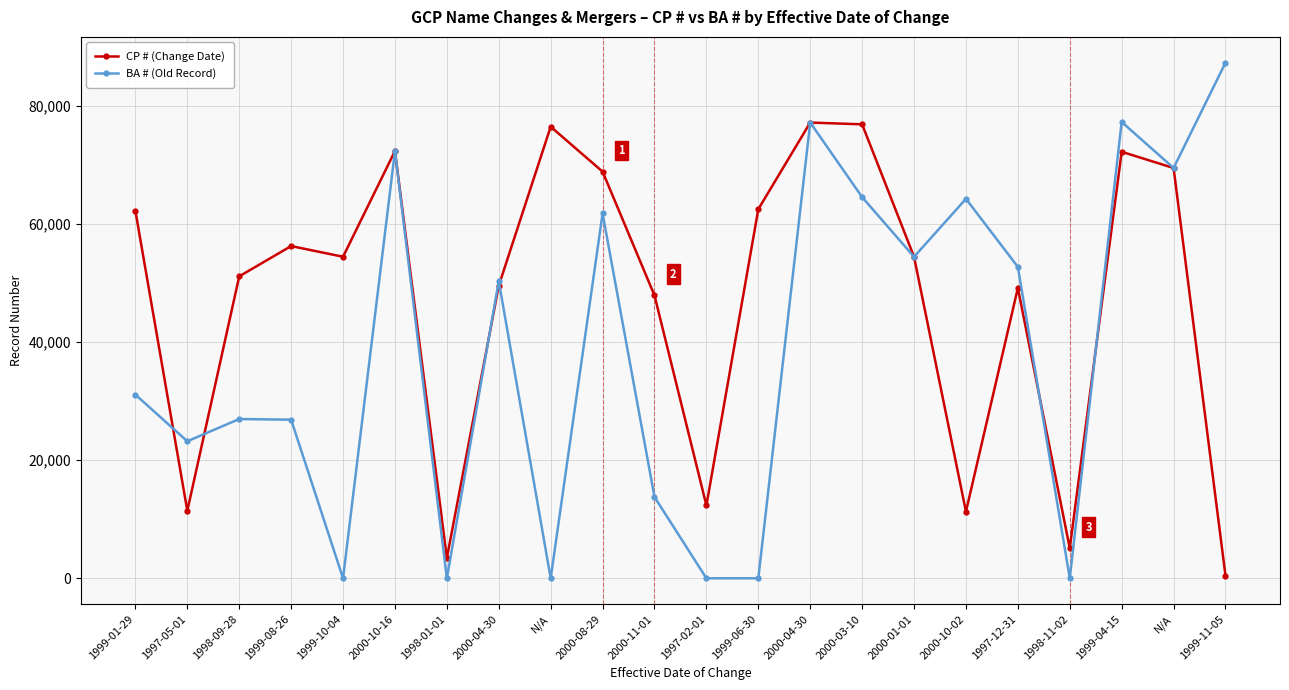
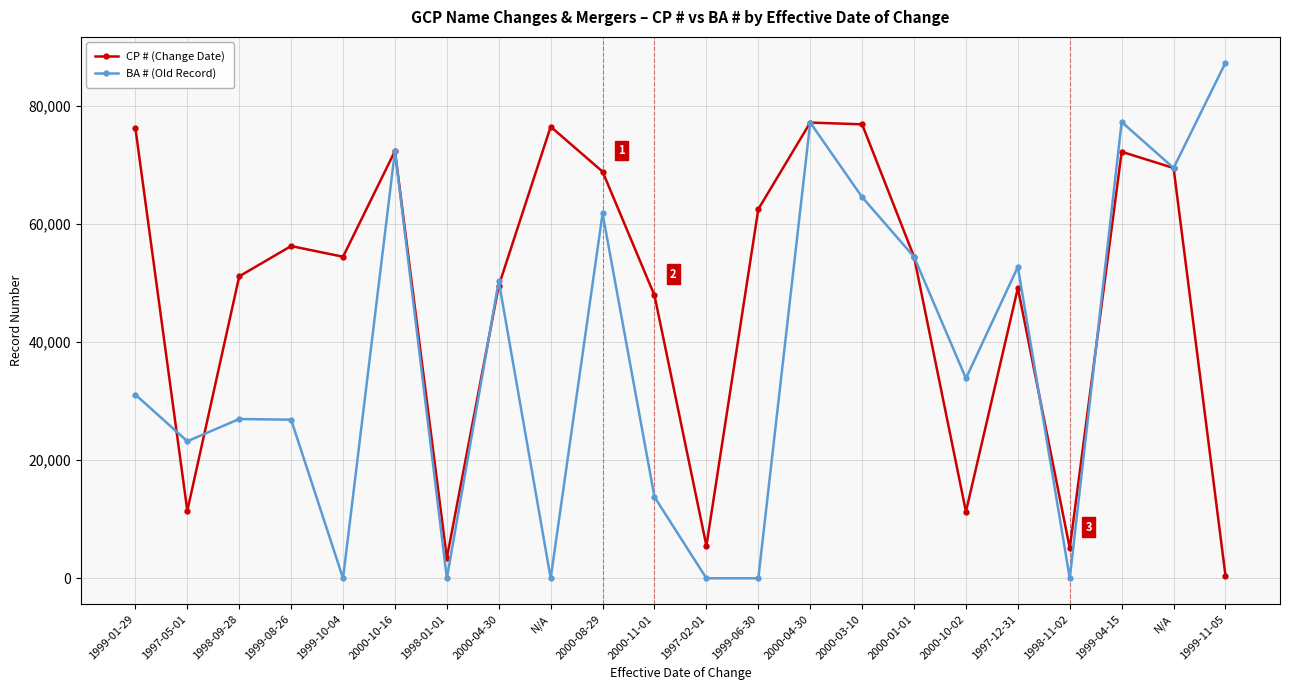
  {
    "CP # (Change Date)": {
-     "1999-01-29": "62,000",
+     "1999-01-29": "76,000",
      "1997-05-01": "11,000",
      "1998-09-28": "51,000",
      "1999-08-26": "56,000",
      "1999-10-04": "54,000",
      "1998-01-01": "3,000",
-     "1997-02-01": "12,000",
+     "1997-02-01": "5,000",
      "1999-06-30": "63,000",
      "2000-03-10": "77,000",
      "2000-10-02": "11,000",
      "1997-12-31": "49,000",
      "1999-04-15": "72,000",
      "1999-11-05": "0"
    },
    "BA # (Old Record)": {
      "1999-01-29": "31,000",
      "1997-05-01": "23,000",
      "1998-09-28": "27,000",
      "1999-08-26": "27,000",
      "1999-10-04": "0",
      "1998-01-01": "0",
      "2000-08-29": "62,000",
      "2000-11-01": "14,000",
      "1997-02-01": "0",
      "1999-06-30": "0",
      "2000-03-10": "65,000",
-     "2000-10-02": "64,000",
+     "2000-10-02": "34,000",
      "1997-12-31": "53,000",
      "1998-11-02": "0",
      "1999-04-15": "77,000",
      "1999-11-05": "87,000"
    }
  }
